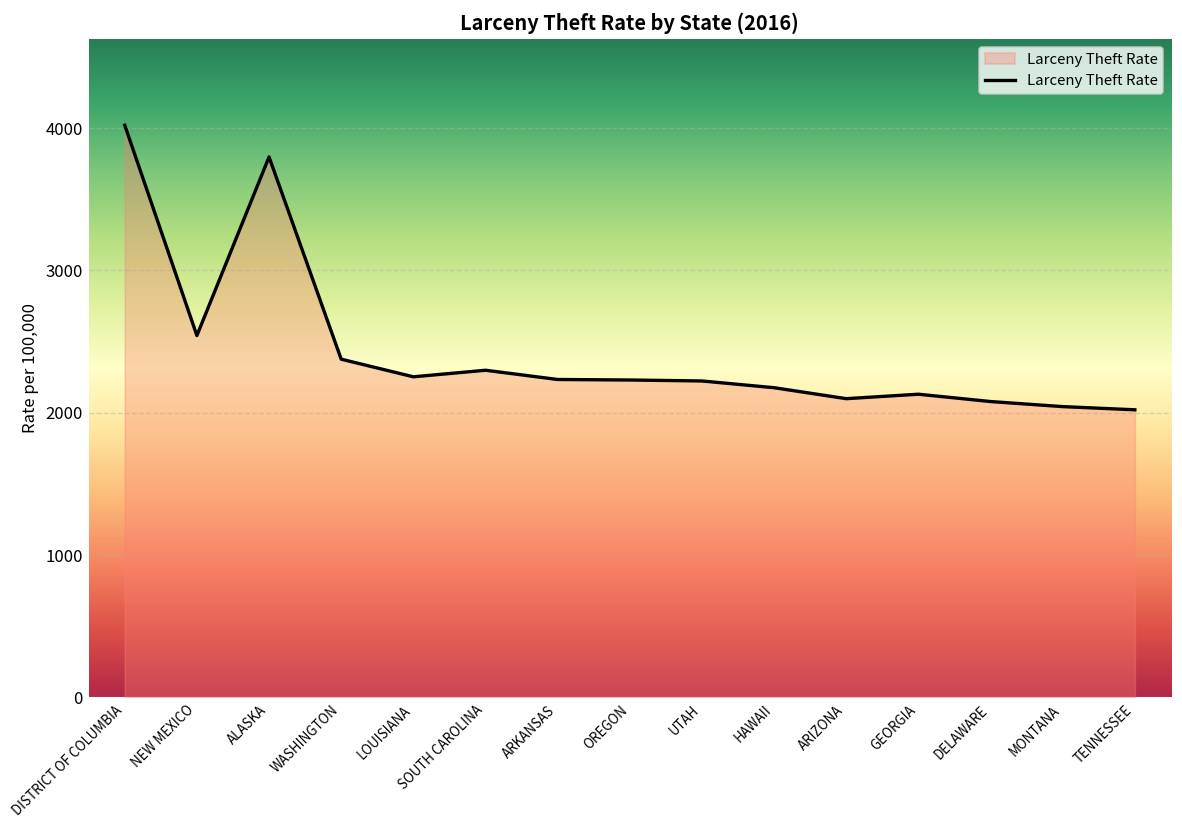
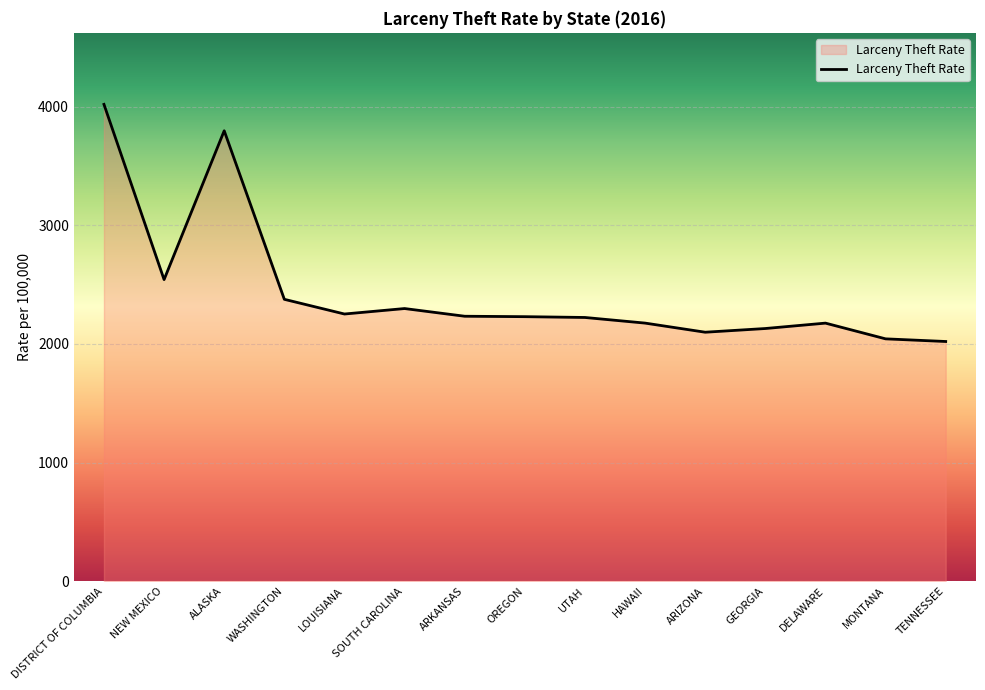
  {
    "DISTRICT OF COLUMBIA": 4020,
    "NEW MEXICO": 2540,
    "ALASKA": 3800,
    "WASHINGTON": 2380,
    "LOUISIANA": 2250,
    "SOUTH CAROLINA": 2300,
    "ARKANSAS": 2230,
    "OREGON": 2230,
    "UTAH": 2220,
    "HAWAII": 2180,
    "ARIZONA": 2100,
    "GEORGIA": 2130,
-   "DELAWARE": 2080,
+   "DELAWARE": 2180,
    "MONTANA": 2040,
    "TENNESSEE": 2020
  }
